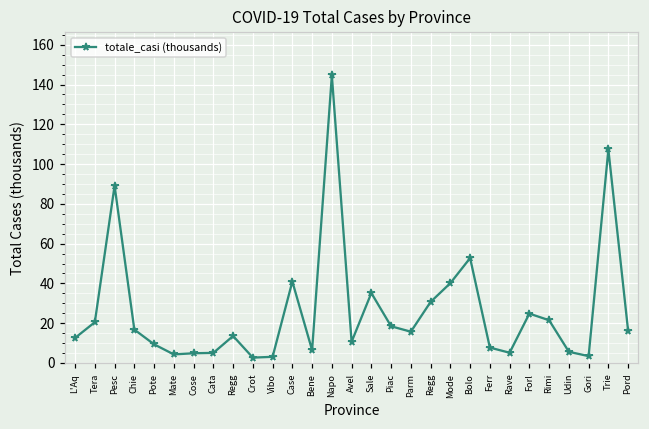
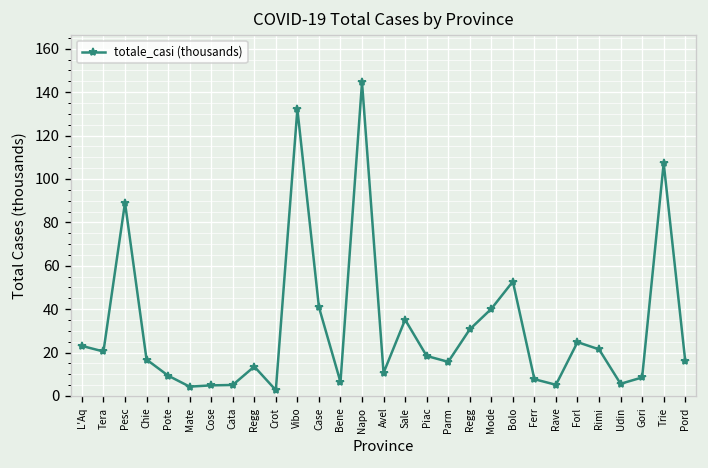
  {
-   "L'Aq": 13,
+   "L'Aq": 23,
    "Tera": 21,
    "Pesc": 89,
    "Chie": 17,
    "Pote": 9,
    "Mate": 4,
    "Cose": 5,
    "Cata": 5,
    "Crot": 3,
-   "Vibo": 3,
+   "Vibo": 132,
    "Case": 41,
    "Bene": 6,
    "Napo": 145,
    "Avel": 11,
    "Sale": 35,
    "Piac": 18,
    "Parm": 16,
    "Mode": 40,
    "Bolo": 53,
    "Ferr": 8,
    "Rave": 5,
    "Forl": 25,
    "Rimi": 21,
    "Udin": 6,
-   "Gori": 3,
+   "Gori": 9,
    "Trie": 107,
    "Pord": 16
  }
